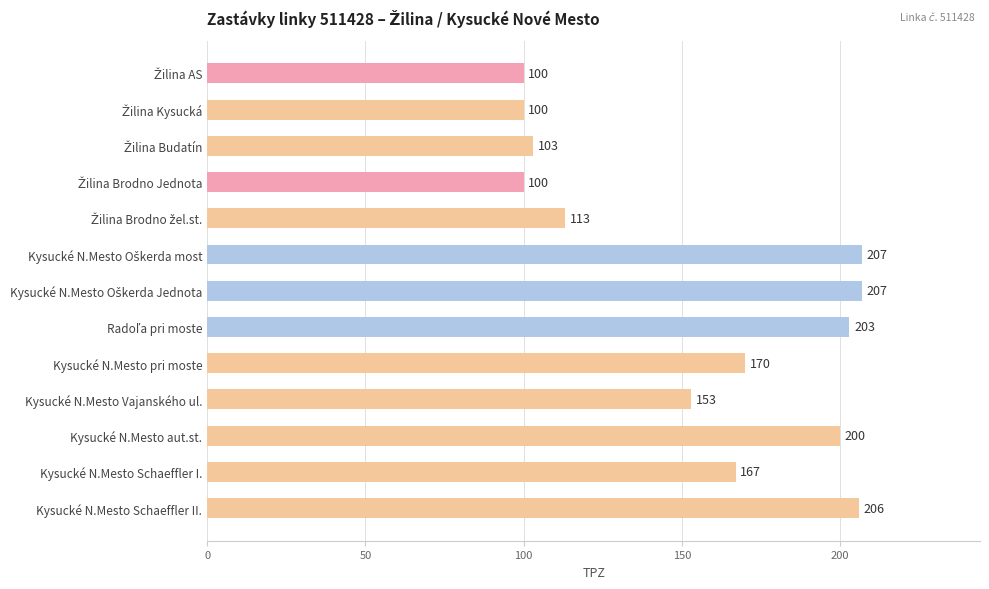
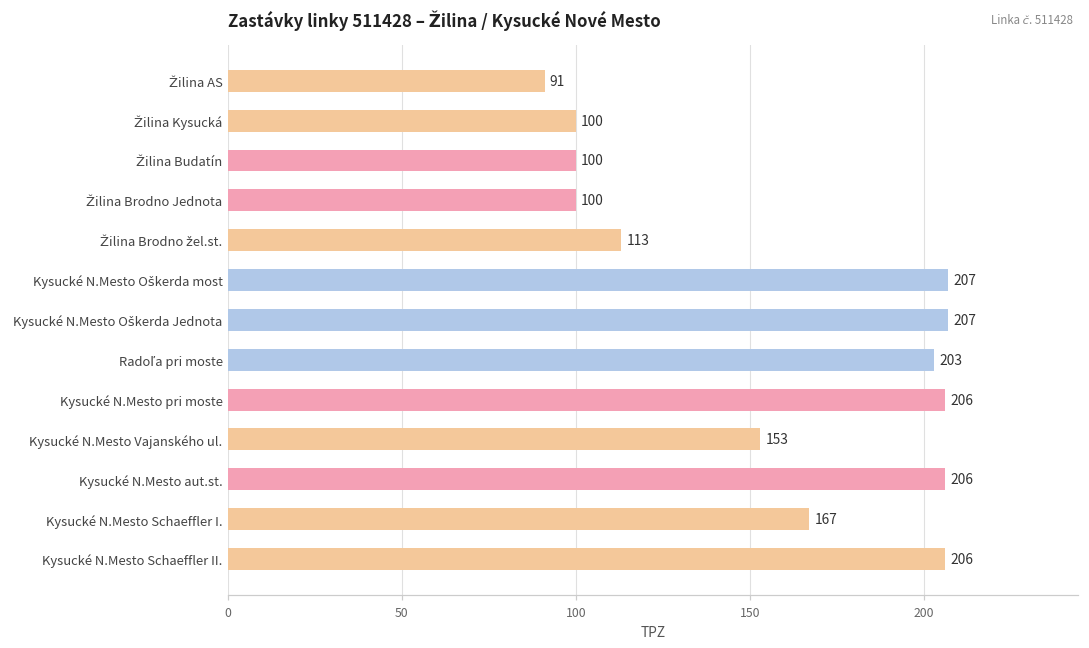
  {
-   "Žilina AS": 100,
+   "Žilina AS": 91,
    "Žilina Kysucká": 100,
-   "Žilina Budatín": 103,
+   "Žilina Budatín": 100,
    "Žilina Brodno Jednota": 100,
    "Žilina Brodno žel.st.": 113,
    "Kysucké N.Mesto Oškerda most": 207,
    "Kysucké N.Mesto Oškerda Jednota": 207,
    "Radoľa pri moste": 203,
-   "Kysucké N.Mesto pri moste": 170,
+   "Kysucké N.Mesto pri moste": 206,
    "Kysucké N.Mesto Vajanského ul.": 153,
-   "Kysucké N.Mesto aut.st.": 200,
+   "Kysucké N.Mesto aut.st.": 206,
    "Kysucké N.Mesto Schaeffler I.": 167,
    "Kysucké N.Mesto Schaeffler II.": 206
  }
